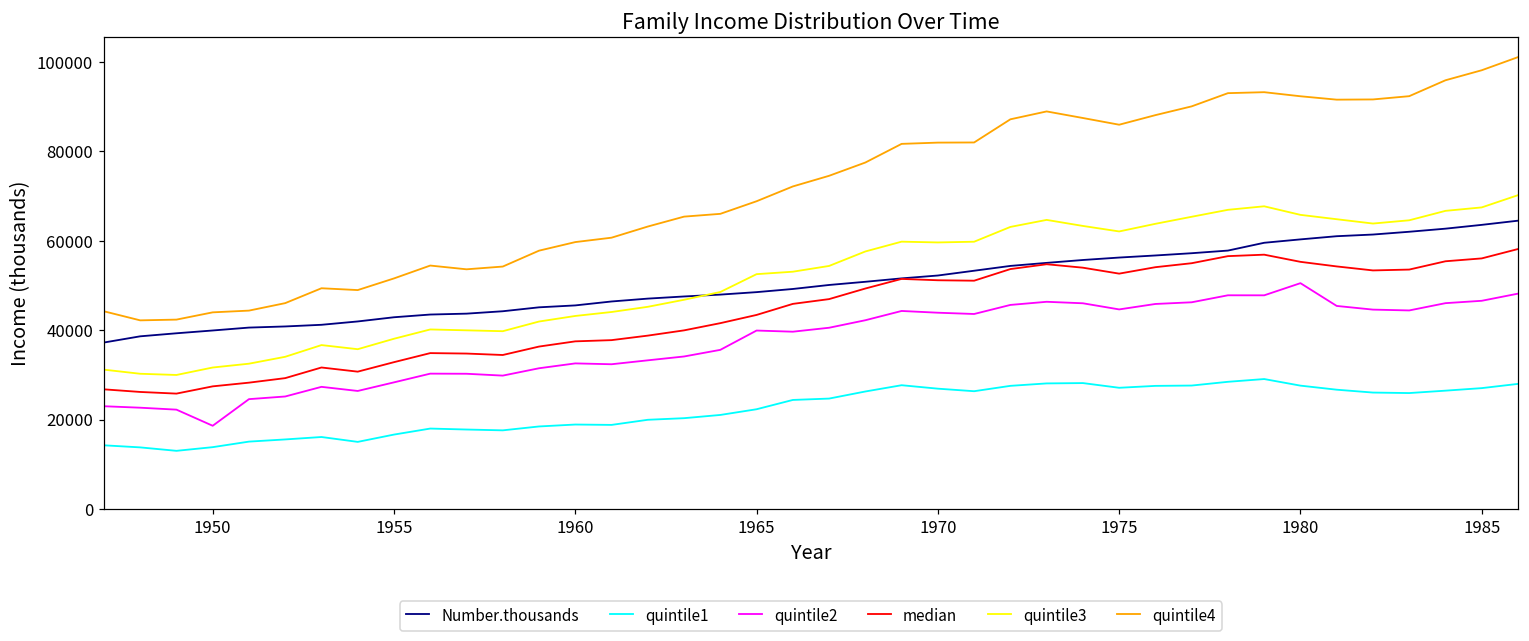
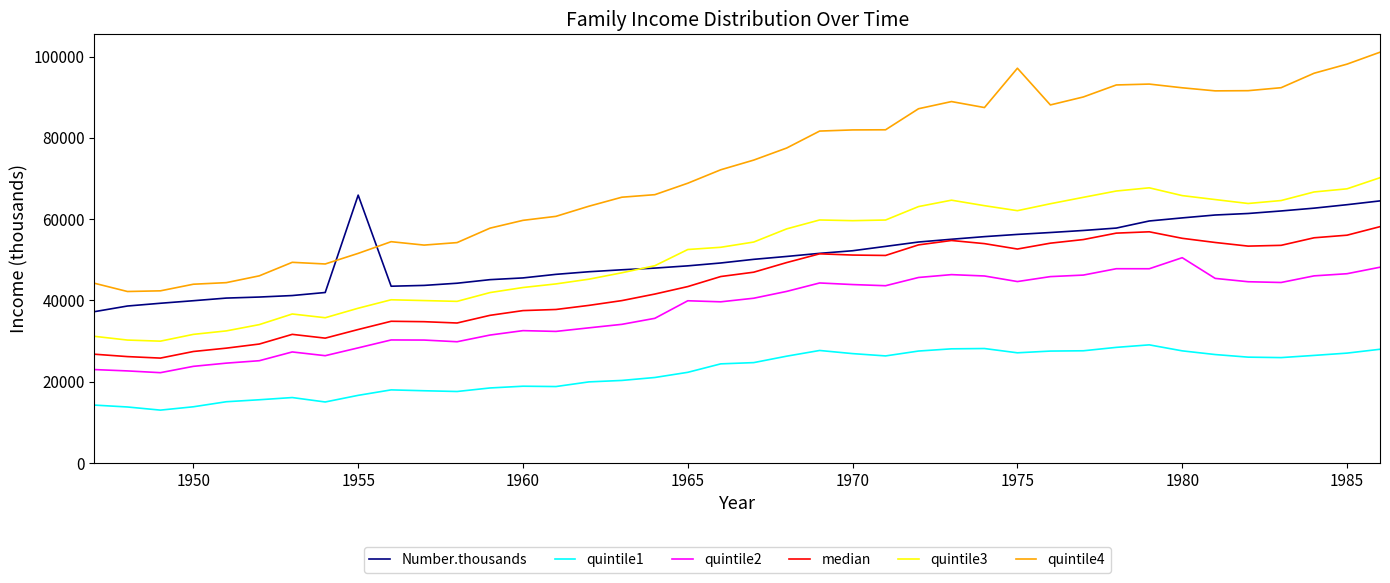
  {
    "Number.thousands": {
      "1950": 40000,
-     "1955": 43000,
+     "1955": 66000,
      "1960": 46000,
      "1965": 49000,
      "1970": 52000,
      "1975": 56000,
      "1980": 60000,
      "1985": 64000
    },
    "quintile1": {
      "1950": 14000,
      "1955": 17000,
      "1960": 19000,
      "1965": 22000,
      "1970": 27000,
      "1975": 27000,
      "1980": 28000,
      "1985": 27000
    },
    "quintile2": {
-     "1950": 19000,
+     "1950": 24000,
      "1955": 28000,
      "1960": 33000,
      "1965": 40000,
      "1970": 44000,
      "1975": 45000,
      "1980": 51000,
      "1985": 47000
    },
    "median": {
      "1950": 27000,
      "1955": 33000,
      "1960": 37000,
      "1965": 43000,
      "1970": 51000,
      "1975": 53000,
      "1980": 55000,
      "1985": 56000
    },
    "quintile3": {
      "1950": 32000,
      "1955": 38000,
      "1960": 43000,
      "1965": 53000,
      "1970": 60000,
      "1975": 62000,
      "1980": 66000,
      "1985": 67000
    },
    "quintile4": {
      "1950": 44000,
      "1955": 52000,
      "1960": 60000,
      "1965": 69000,
      "1970": 82000,
-     "1975": 86000,
+     "1975": 97000,
      "1980": 92000,
      "1985": 98000
    }
  }
